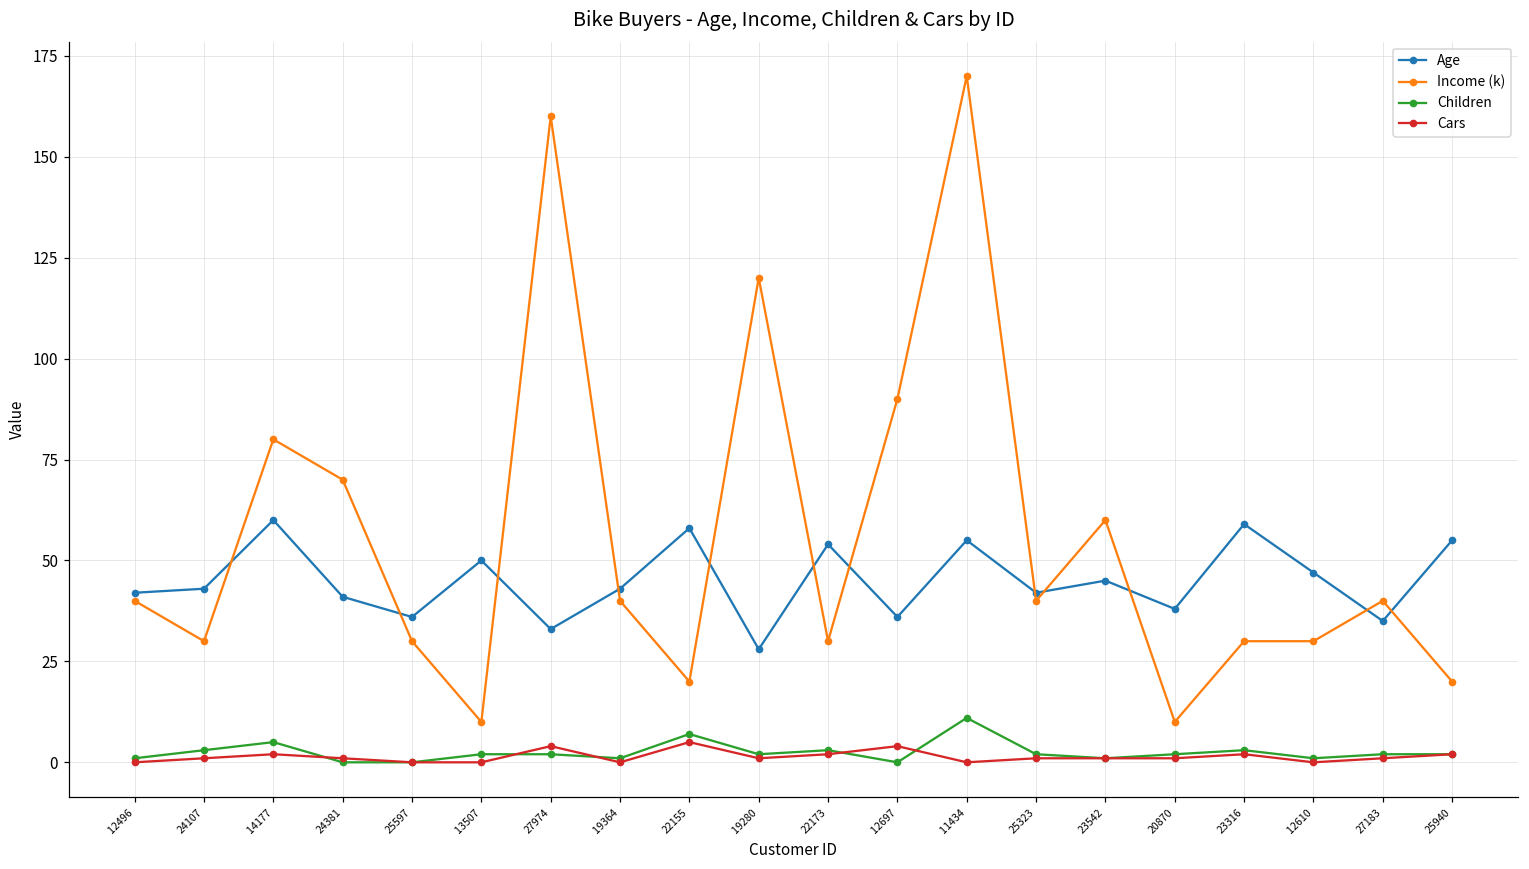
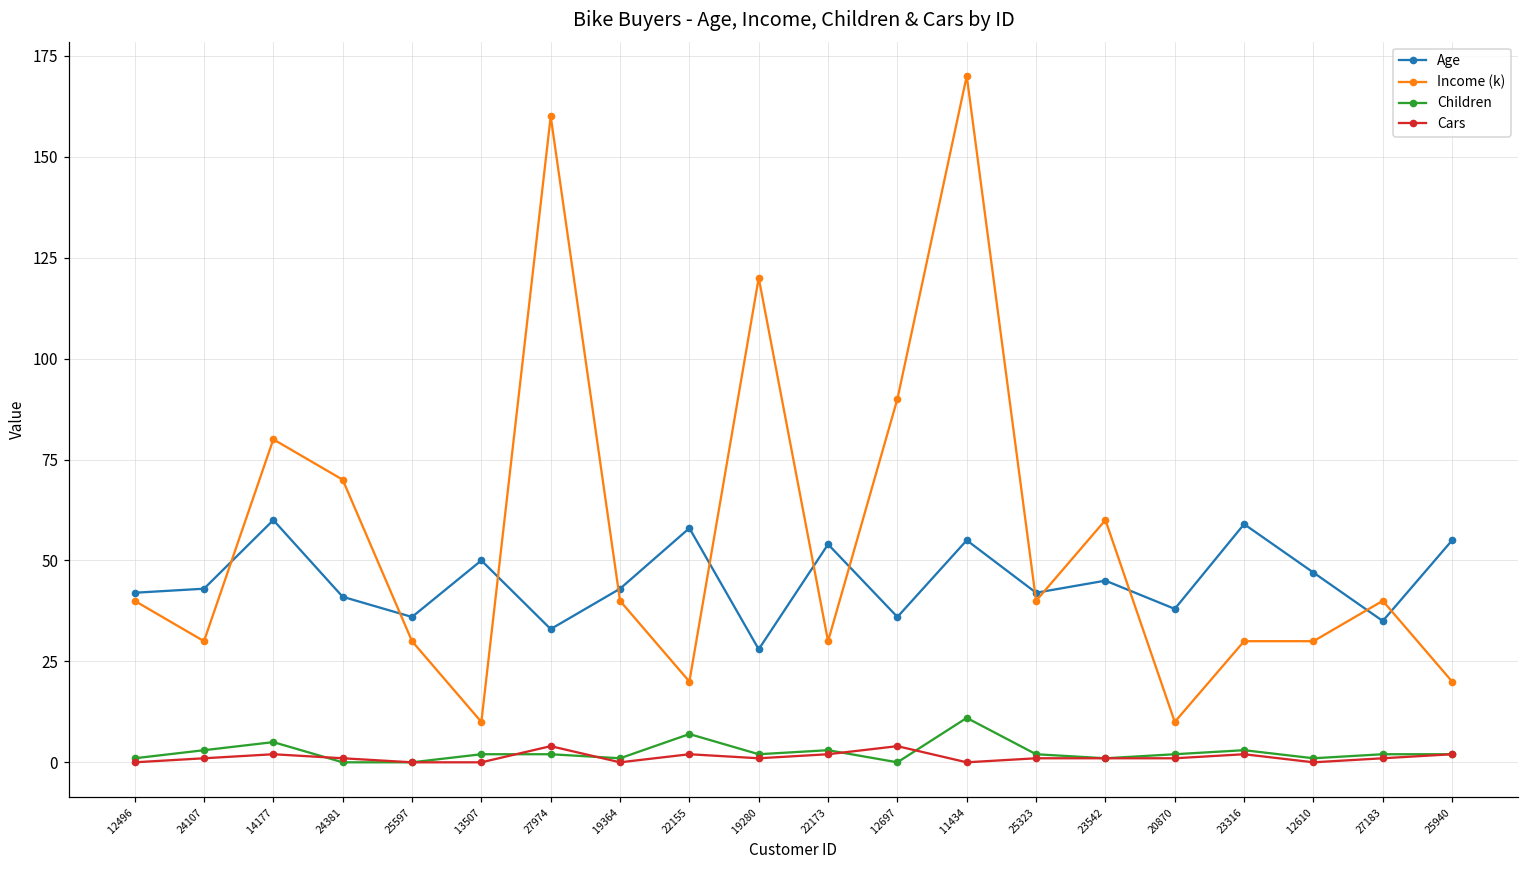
  {
    "Age": {
      "12496": 42,
      "24107": 43,
      "14177": 60,
      "24381": 41,
      "25597": 36,
      "13507": 50,
      "27974": 33,
      "19364": 43,
      "22155": 58,
      "19280": 28,
      "22173": 54,
      "12697": 36,
      "11434": 55,
      "25323": 42,
      "23542": 45,
      "20870": 38,
      "23316": 59,
      "12610": 47,
      "27183": 35,
      "25940": 55
    },
    "Income (k)": {
      "12496": 40,
      "24107": 30,
      "14177": 80,
      "24381": 70,
      "25597": 30,
      "13507": 10,
      "27974": 160,
      "19364": 40,
      "22155": 20,
      "19280": 120,
      "22173": 30,
      "12697": 90,
      "11434": 170,
      "25323": 40,
      "23542": 60,
      "20870": 10,
      "23316": 30,
      "12610": 30,
      "27183": 40,
      "25940": 20
    },
    "Children": {
      "12496": 1,
      "24107": 3,
      "14177": 5,
      "24381": 0,
      "13507": 2,
      "27974": 2,
      "19364": 1,
      "22155": 7,
      "19280": 2,
      "22173": 3,
      "12697": 0,
      "11434": 11,
      "25323": 2,
      "20870": 2,
      "23316": 3,
      "12610": 1,
      "27183": 2
    },
    "Cars": {
      "12496": 0,
      "24107": 1,
      "14177": 2,
      "24381": 1,
      "13507": 0,
      "27974": 4,
      "19364": 0,
-     "22155": 5,
+     "22155": 2,
      "19280": 1,
      "22173": 2,
      "12697": 4,
      "11434": 0,
      "25323": 1,
      "20870": 1,
      "23316": 2,
      "12610": 0,
      "27183": 1
    }
  }
